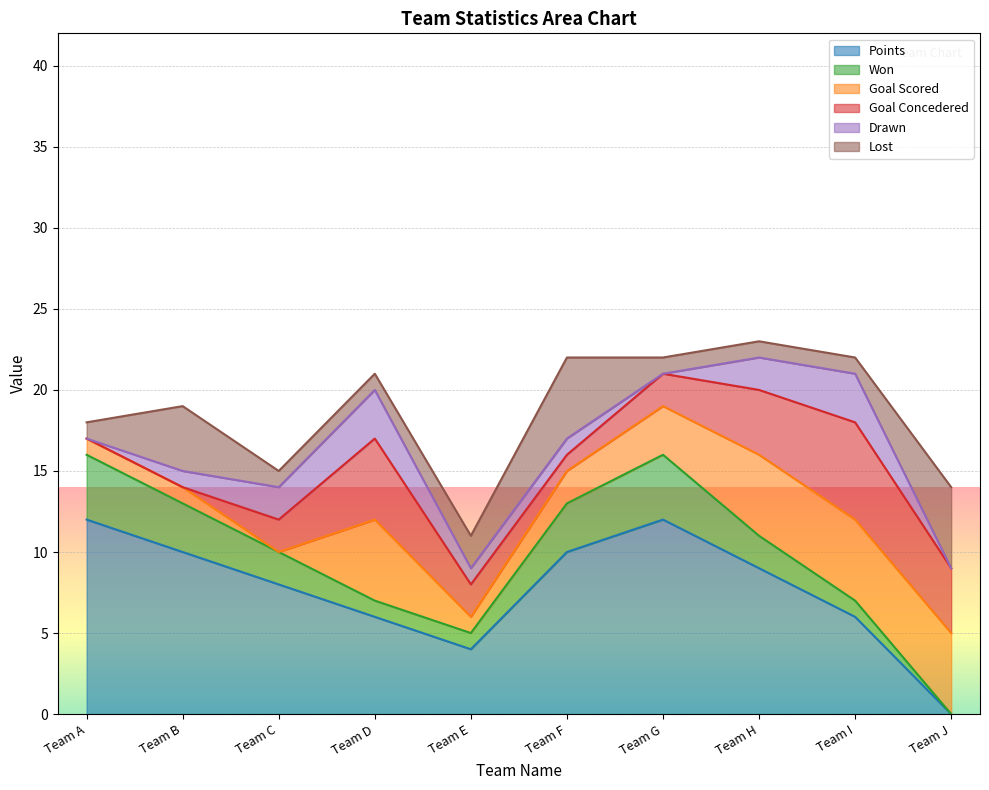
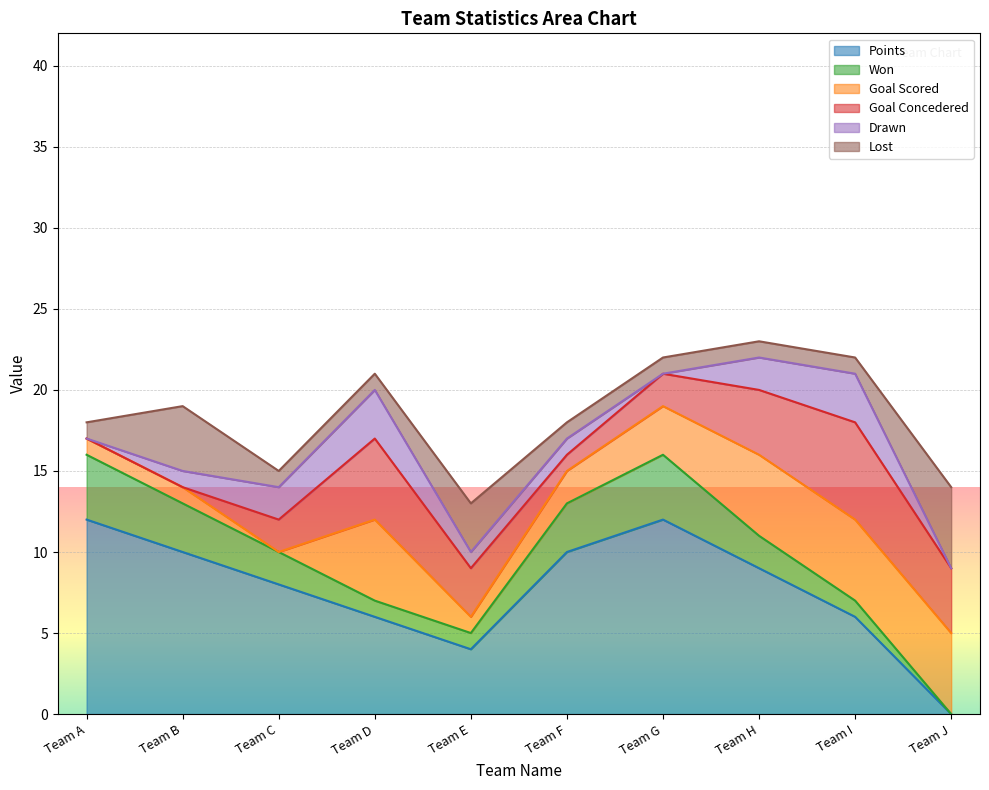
  {
    "Points": {
      "Team A": 12,
      "Team B": 10,
      "Team C": 8,
      "Team D": 6,
      "Team E": 4,
      "Team F": 10,
      "Team G": 12,
      "Team H": 9,
      "Team I": 6
    },
    "Won": {
      "Team A": 4,
      "Team B": 3,
      "Team D": 1,
      "Team E": 1,
      "Team F": 3,
      "Team G": 4,
      "Team H": 2,
      "Team I": 1
    },
    "Goal Scored": {
      "Team D": 5,
      "Team E": 1,
      "Team F": 2,
      "Team G": 3,
      "Team H": 5,
      "Team I": 5,
      "Team J": 5
    },
    "Goal Concedered": {
      "Team C": 2,
      "Team D": 5,
-     "Team E": 2,
+     "Team E": 3,
      "Team F": 1,
      "Team H": 4,
      "Team I": 6
    },
    "Drawn": {
      "Team B": 1,
      "Team C": 2,
      "Team D": 3,
      "Team E": 1,
      "Team F": 1,
      "Team H": 2,
      "Team I": 3
    },
    "Lost": {
      "Team A": 1,
      "Team B": 4,
      "Team C": 1,
      "Team D": 1,
-     "Team E": 2,
-     "Team F": 5,
+     "Team E": 3,
+     "Team F": 1,
      "Team G": 1,
      "Team H": 1,
      "Team I": 1,
      "Team J": 5
    }
  }
